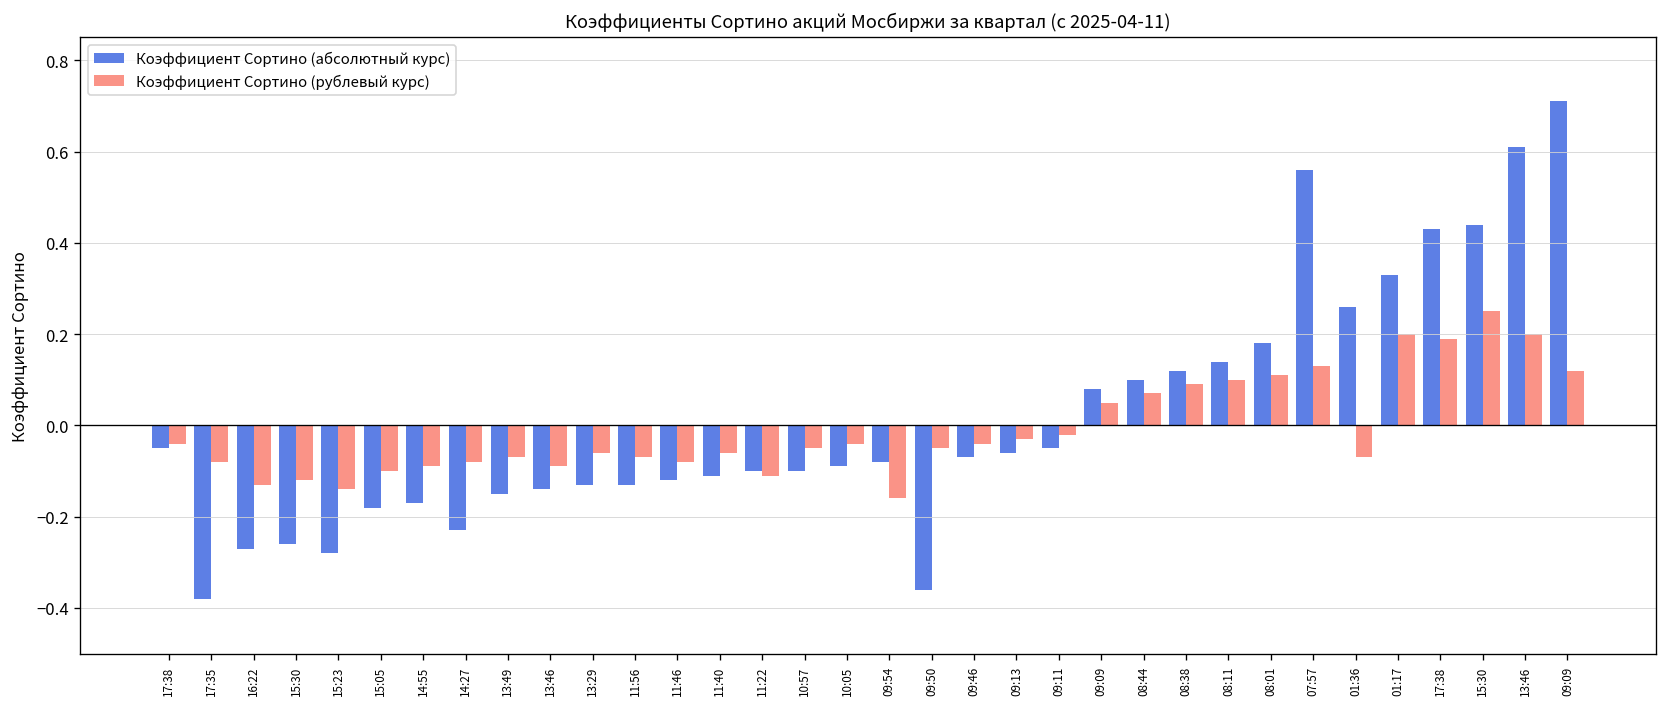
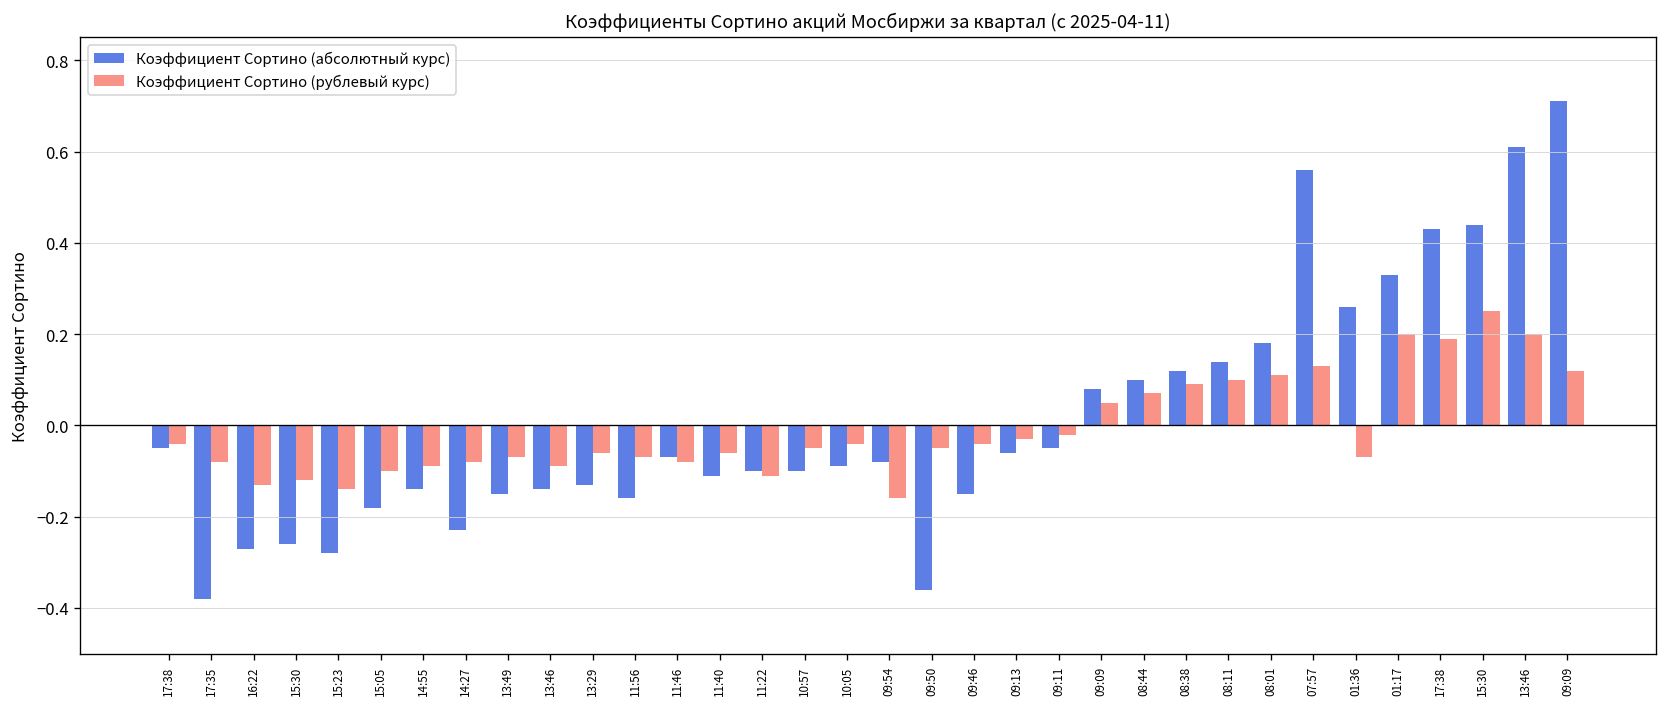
  {
    "Коэффициент Сортино (абсолютный курс)": {
      "17:35": -0.38,
      "16:22": -0.27,
      "15:23": -0.28,
      "15:05": -0.18,
-     "14:55": -0.17,
+     "14:55": -0.14,
      "14:27": -0.23,
      "13:49": -0.15,
      "13:29": -0.13,
-     "11:56": -0.13,
-     "11:46": -0.12,
+     "11:56": -0.16,
+     "11:46": -0.07,
      "11:40": -0.11,
      "11:22": -0.10,
      "10:57": -0.10,
      "10:05": -0.09,
      "09:54": -0.08,
      "09:50": -0.36,
-     "09:46": -0.07,
+     "09:46": -0.15,
      "09:13": -0.06,
      "09:11": -0.05,
      "08:44": 0.10,
      "08:38": 0.12,
      "08:11": 0.14,
      "08:01": 0.18,
      "07:57": 0.56,
      "01:36": 0.26,
      "01:17": 0.33
    },
    "Коэффициент Сортино (рублевый курс)": {
      "17:35": -0.08,
      "16:22": -0.13,
      "15:23": -0.14,
      "15:05": -0.10,
      "14:55": -0.09,
      "14:27": -0.08,
      "13:49": -0.07,
      "13:29": -0.06,
      "11:56": -0.07,
      "11:46": -0.08,
      "11:40": -0.06,
      "11:22": -0.11,
      "10:57": -0.05,
      "10:05": -0.04,
      "09:54": -0.16,
      "09:50": -0.05,
      "09:46": -0.04,
      "09:13": -0.03,
      "09:11": -0.02,
      "08:44": 0.07,
      "08:38": 0.09,
      "08:11": 0.10,
      "08:01": 0.11,
      "07:57": 0.13,
      "01:36": -0.07,
      "01:17": 0.20
    }
  }
